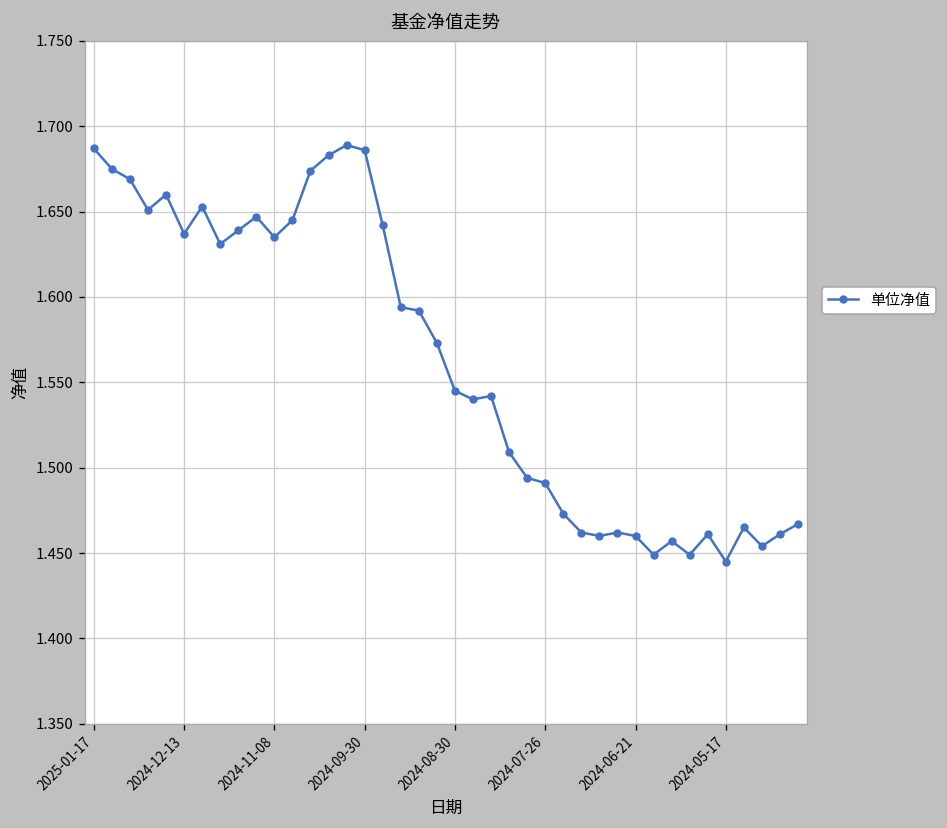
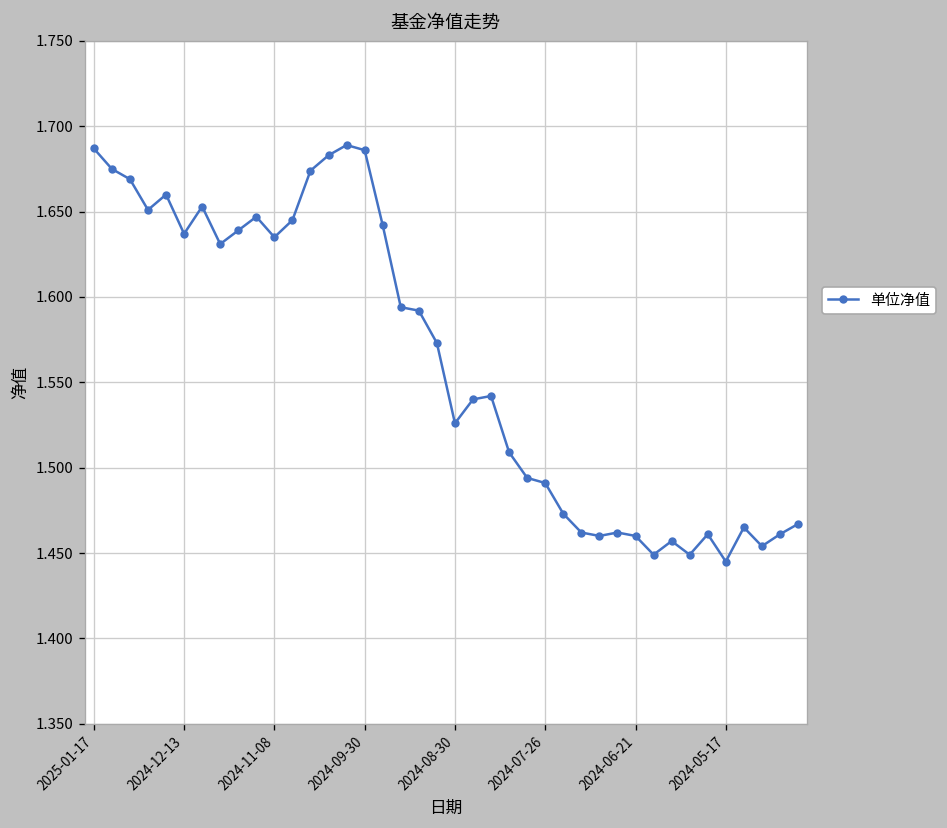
  {
    "2025-01-17": 1.687,
    "2024-12-13": 1.637,
    "2024-11-08": 1.635,
    "2024-09-30": 1.686,
-   "2024-08-30": 1.545,
+   "2024-08-30": 1.526,
    "2024-07-26": 1.491,
    "2024-06-21": 1.460,
    "2024-05-17": 1.445
  }
